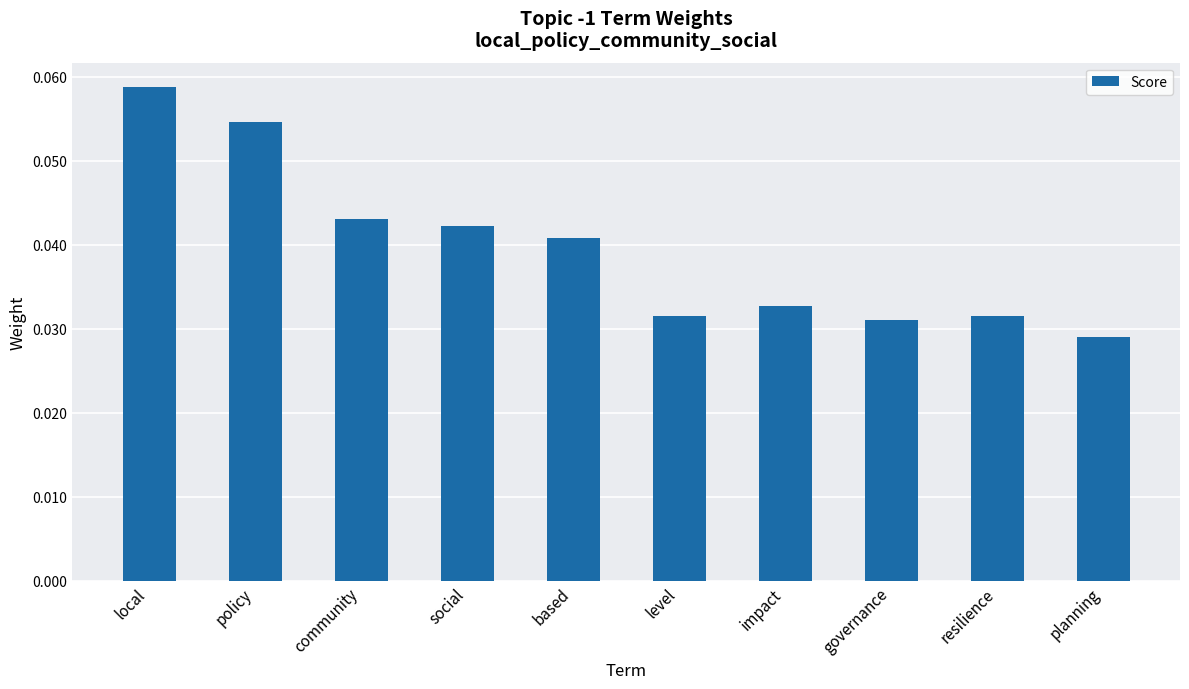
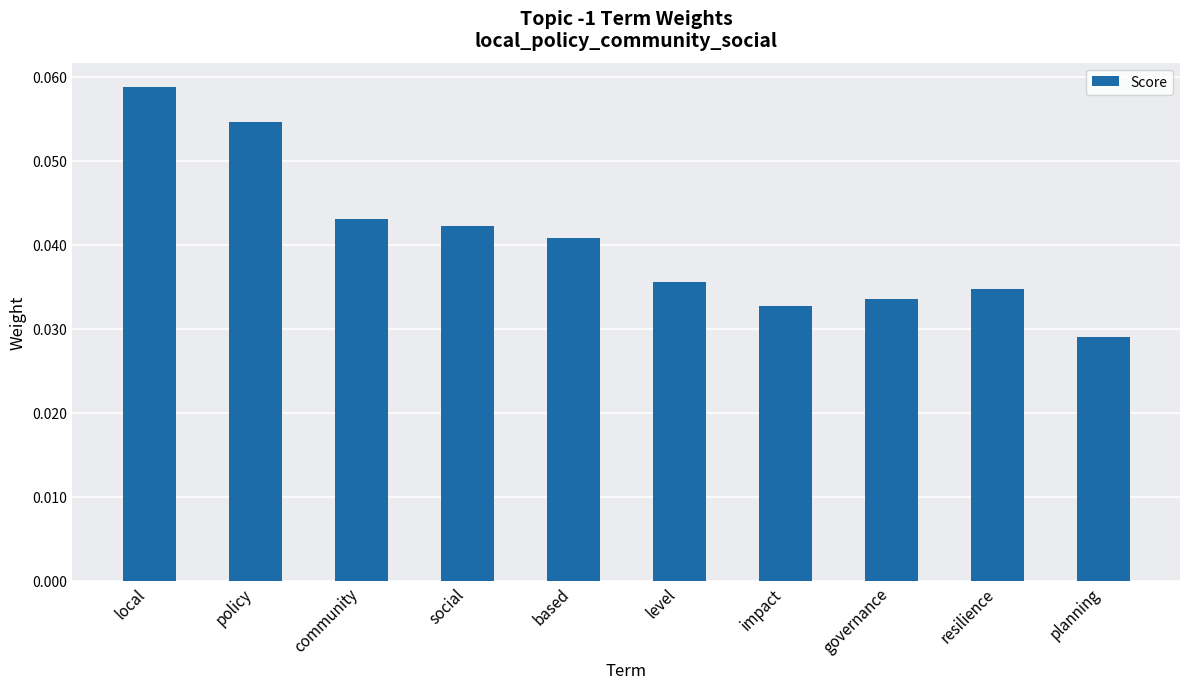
  {
    "local": 0.059,
    "policy": 0.055,
    "community": 0.043,
    "social": 0.042,
    "based": 0.041,
-   "level": 0.032,
+   "level": 0.036,
    "impact": 0.033,
-   "governance": 0.031,
-   "resilience": 0.032,
+   "governance": 0.034,
+   "resilience": 0.035,
    "planning": 0.029
  }
